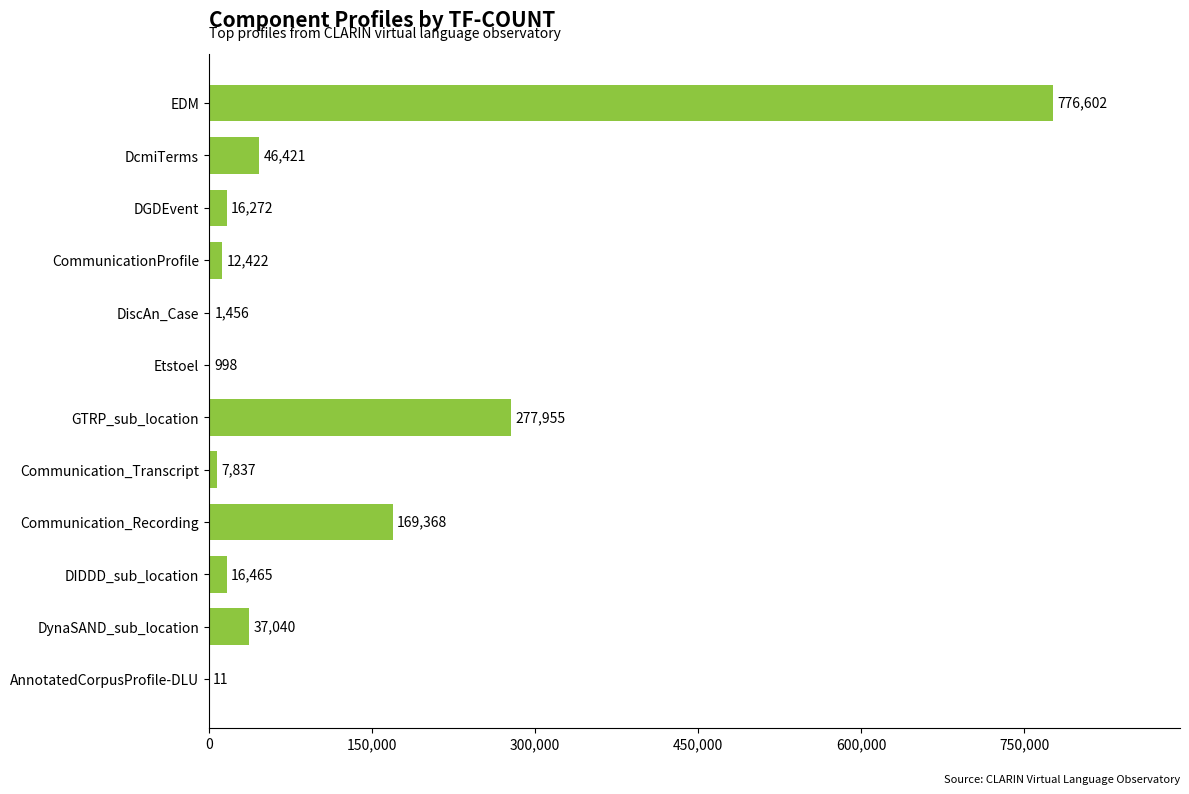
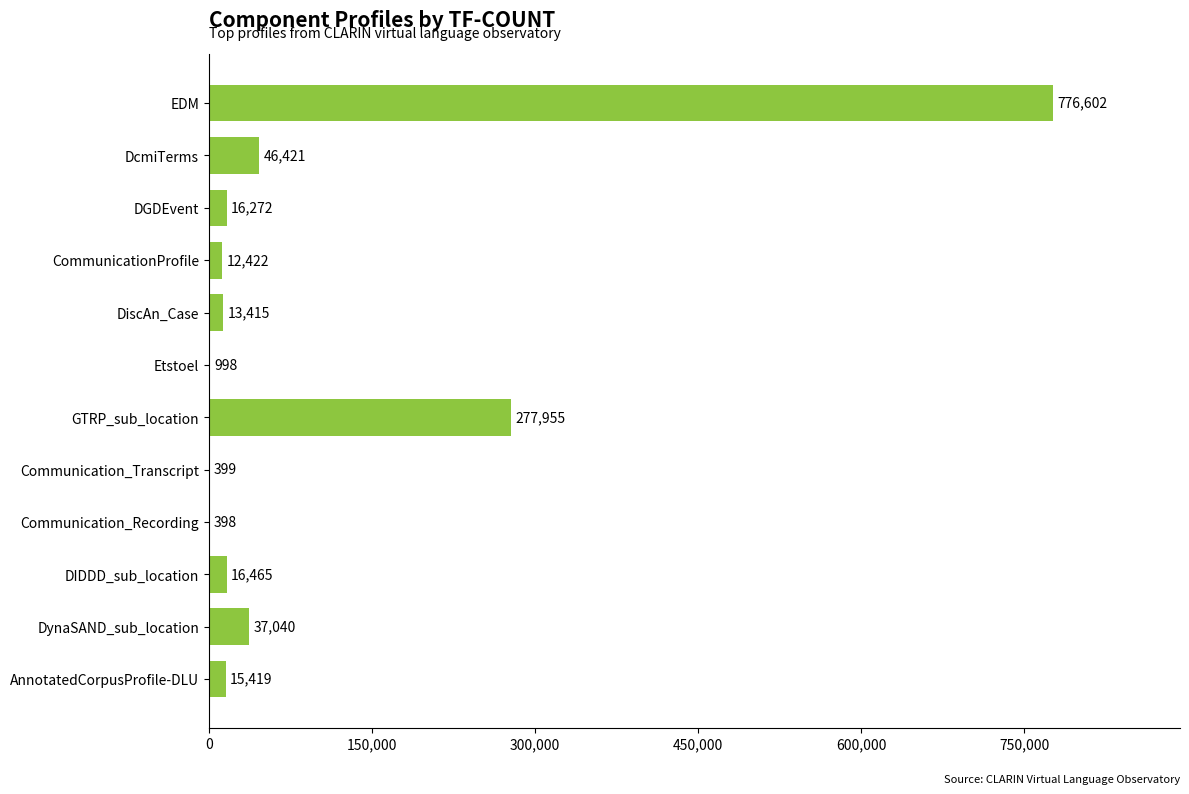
  {
    "EDM": "776,602",
    "DcmiTerms": "46,421",
    "DGDEvent": "16,272",
    "CommunicationProfile": "12,422",
-   "DiscAn_Case": "1,456",
+   "DiscAn_Case": "13,415",
    "Etstoel": "998",
    "GTRP_sub_location": "277,955",
-   "Communication_Transcript": "7,837",
-   "Communication_Recording": "169,368",
+   "Communication_Transcript": "399",
+   "Communication_Recording": "398",
    "DIDDD_sub_location": "16,465",
    "DynaSAND_sub_location": "37,040",
-   "AnnotatedCorpusProfile-DLU": "11"
+   "AnnotatedCorpusProfile-DLU": "15,419"
  }
